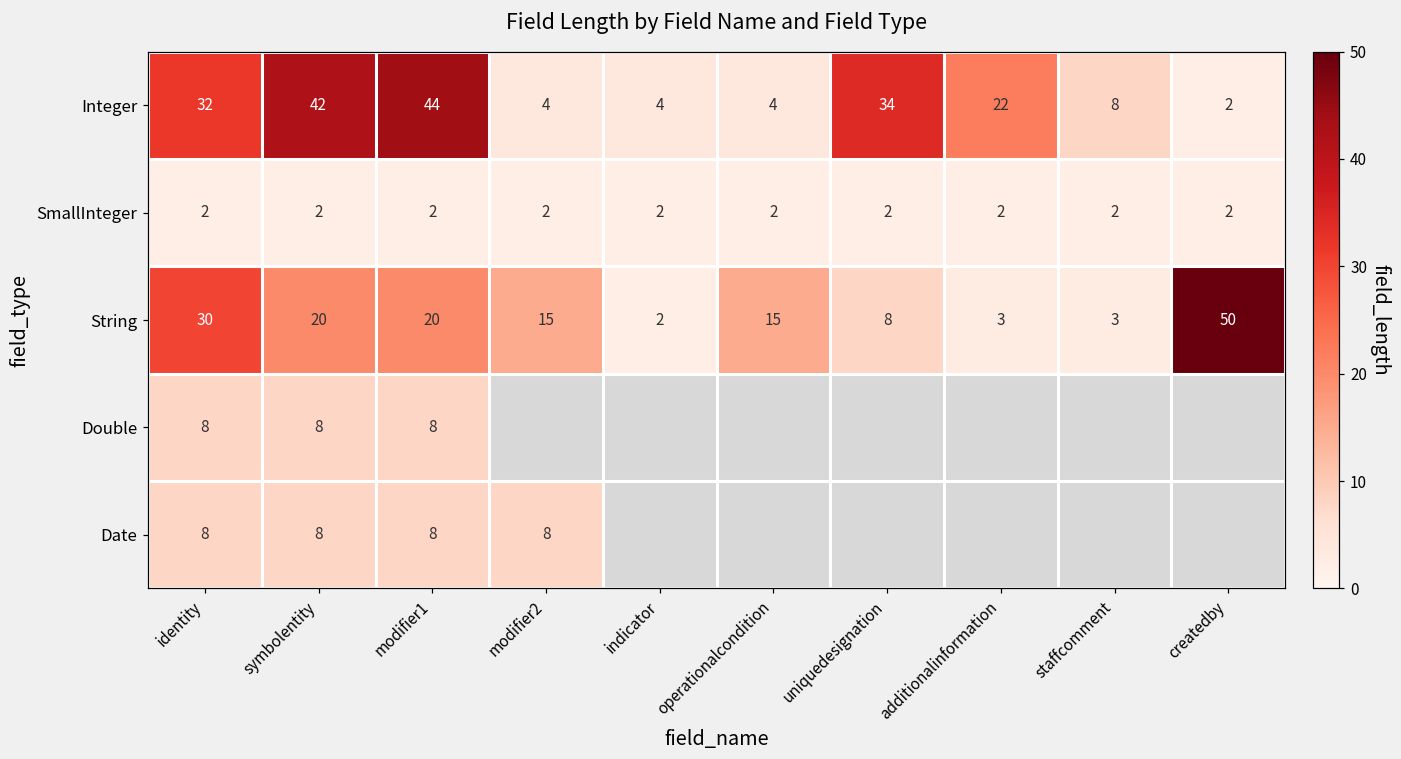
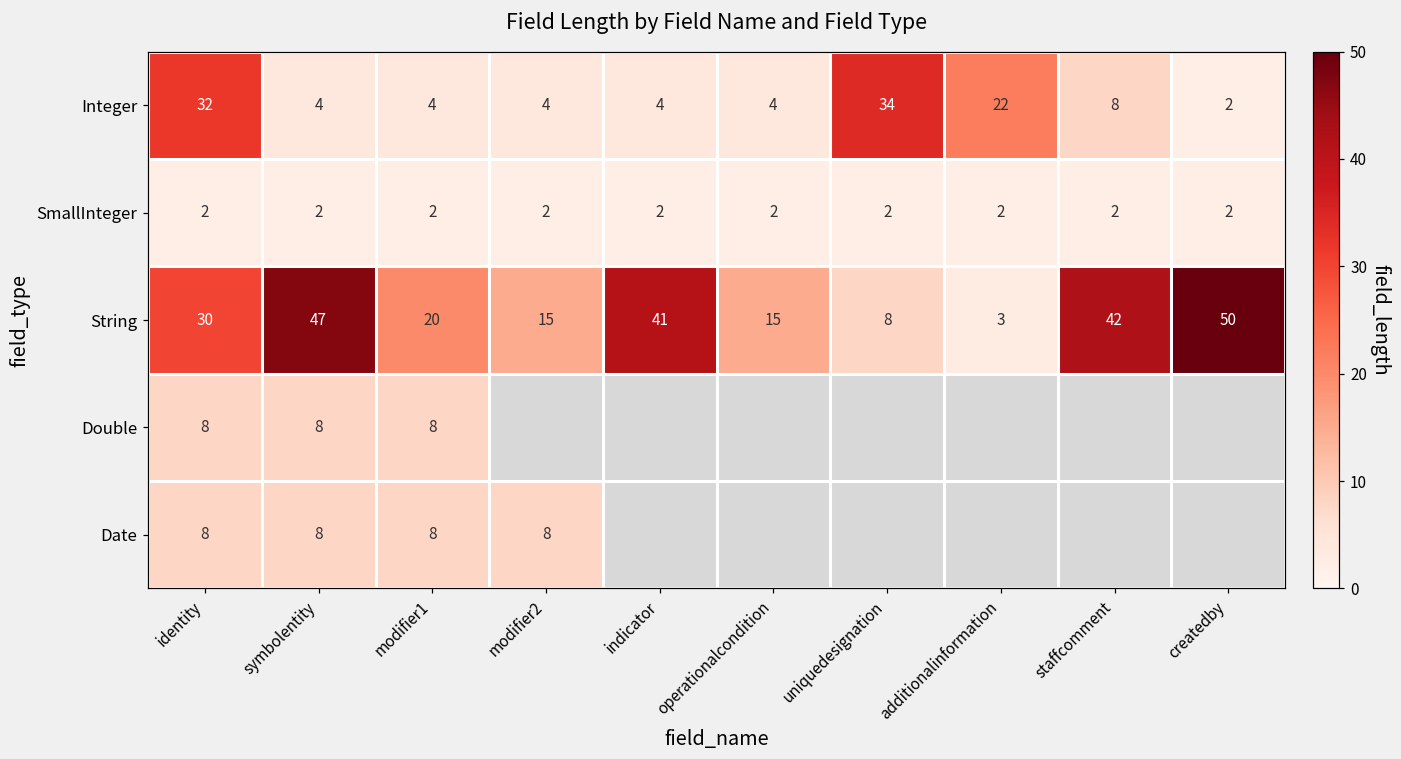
  {
    "Integer": {
      "identity": 32,
-     "symbolentity": 42,
-     "modifier1": 44,
+     "symbolentity": 4,
+     "modifier1": 4,
      "modifier2": 4,
      "indicator": 4,
      "operationalcondition": 4,
      "uniquedesignation": 34,
      "additionalinformation": 22,
      "staffcomment": 8,
      "createdby": 2
    },
    "SmallInteger": {
      "identity": 2,
      "symbolentity": 2,
      "modifier1": 2,
      "modifier2": 2,
      "indicator": 2,
      "operationalcondition": 2,
      "uniquedesignation": 2,
      "additionalinformation": 2,
      "staffcomment": 2,
      "createdby": 2
    },
    "String": {
      "identity": 30,
-     "symbolentity": 20,
+     "symbolentity": 47,
      "modifier1": 20,
      "modifier2": 15,
-     "indicator": 2,
+     "indicator": 41,
      "operationalcondition": 15,
      "uniquedesignation": 8,
      "additionalinformation": 3,
-     "staffcomment": 3,
+     "staffcomment": 42,
      "createdby": 50
    },
    "Double": {
      "identity": 8,
      "symbolentity": 8,
      "modifier1": 8
    },
    "Date": {
      "identity": 8,
      "symbolentity": 8,
      "modifier1": 8,
      "modifier2": 8
    }
  }
